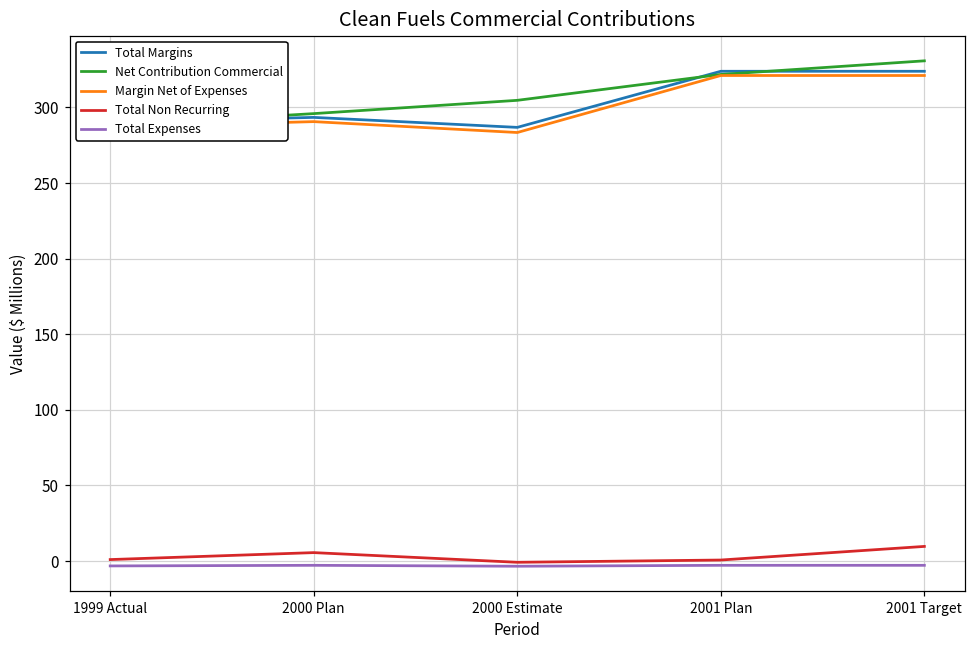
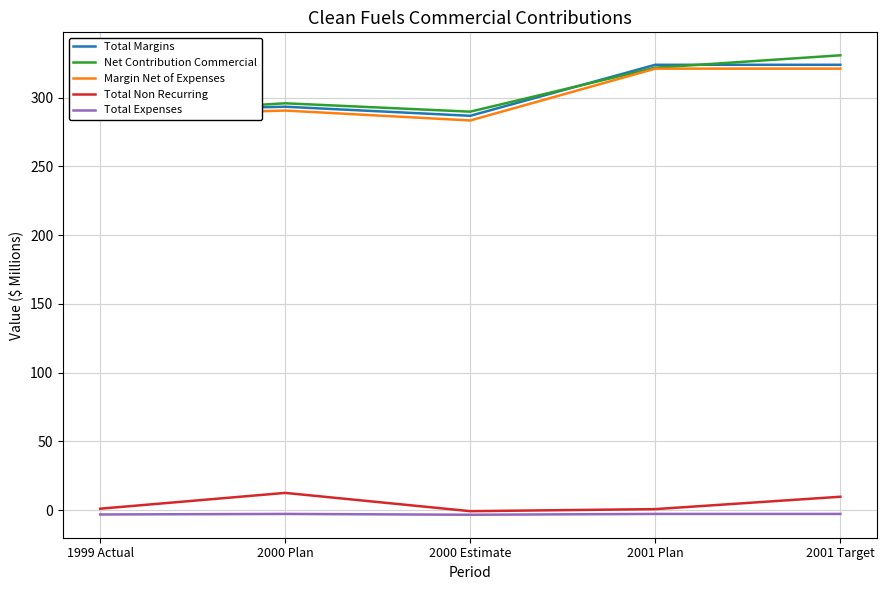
  {
    "Total Margins": {
      "2000 Plan": 293,
      "2000 Estimate": 287,
      "2001 Plan": 324,
      "2001 Target": 324
    },
    "Net Contribution Commercial": {
      "2000 Plan": 296,
-     "2000 Estimate": 305,
+     "2000 Estimate": 290,
      "2001 Target": 331
    },
    "Margin Net of Expenses": {
      "2000 Plan": 291,
      "2000 Estimate": 283,
      "2001 Target": 321
    },
    "Total Non Recurring": {
      "1999 Actual": 1,
-     "2000 Plan": 6,
+     "2000 Plan": 13,
      "2000 Estimate": -1,
      "2001 Plan": 1,
      "2001 Target": 10
    },
    "Total Expenses": {
      "1999 Actual": -3,
      "2000 Plan": -3,
      "2000 Estimate": -3,
      "2001 Plan": -3,
      "2001 Target": -3
    }
  }
